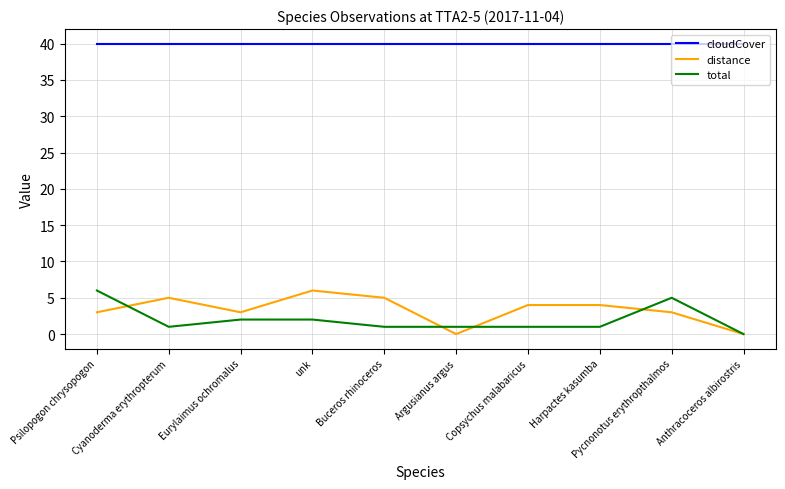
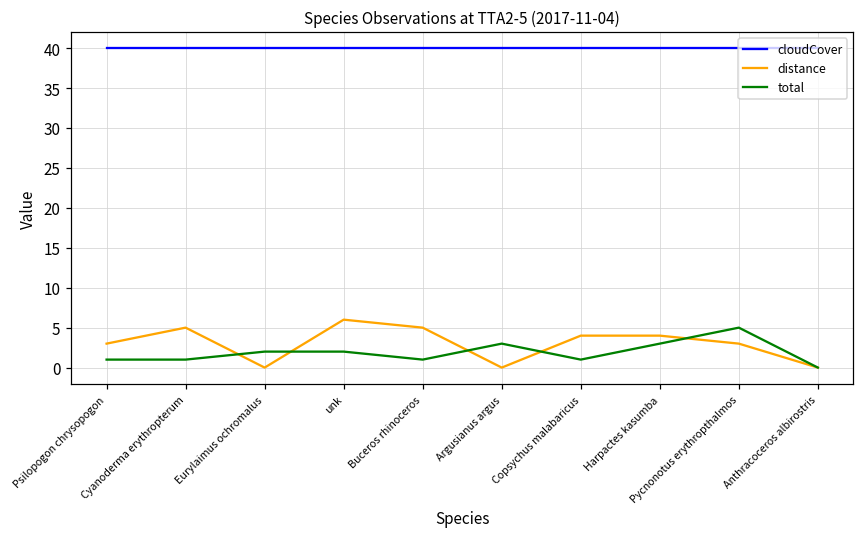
  {
    "cloudCover": {
      "Psilopogon chrysopogon": 40,
      "Cyanoderma erythropterum": 40,
      "Eurylaimus ochromalus": 40,
      "unk": 40,
      "Buceros rhinoceros": 40,
      "Argusianus argus": 40,
      "Copsychus malabaricus": 40,
      "Harpactes kasumba": 40
    },
    "distance": {
      "Psilopogon chrysopogon": 3,
      "Cyanoderma erythropterum": 5,
-     "Eurylaimus ochromalus": 3,
+     "Eurylaimus ochromalus": 0,
      "unk": 6,
      "Buceros rhinoceros": 5,
      "Argusianus argus": 0,
      "Copsychus malabaricus": 4,
      "Harpactes kasumba": 4,
      "Pycnonotus erythropthalmos": 3
    },
    "total": {
-     "Psilopogon chrysopogon": 6,
+     "Psilopogon chrysopogon": 1,
      "Cyanoderma erythropterum": 1,
      "Eurylaimus ochromalus": 2,
      "unk": 2,
      "Buceros rhinoceros": 1,
-     "Argusianus argus": 1,
+     "Argusianus argus": 3,
      "Copsychus malabaricus": 1,
-     "Harpactes kasumba": 1,
+     "Harpactes kasumba": 3,
      "Pycnonotus erythropthalmos": 5
    }
  }
